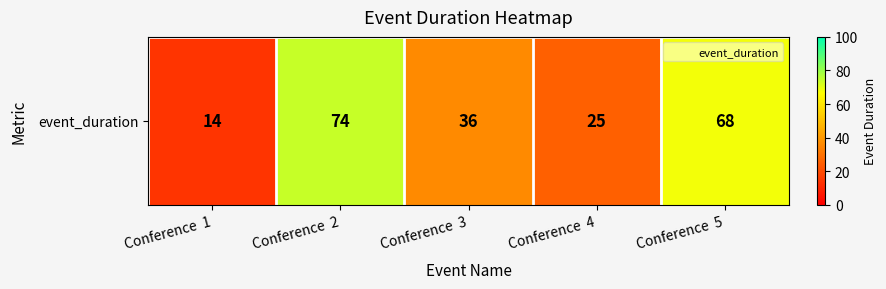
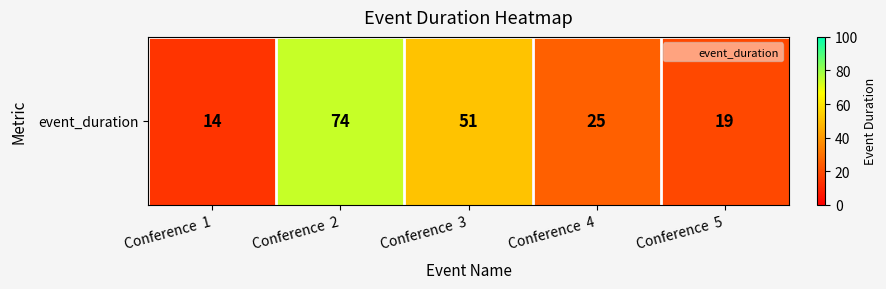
  {
    "event_duration": {
      "Conference 1": 14,
      "Conference 2": 74,
-     "Conference 3": 36,
+     "Conference 3": 51,
      "Conference 4": 25,
-     "Conference 5": 68
+     "Conference 5": 19
    }
  }
